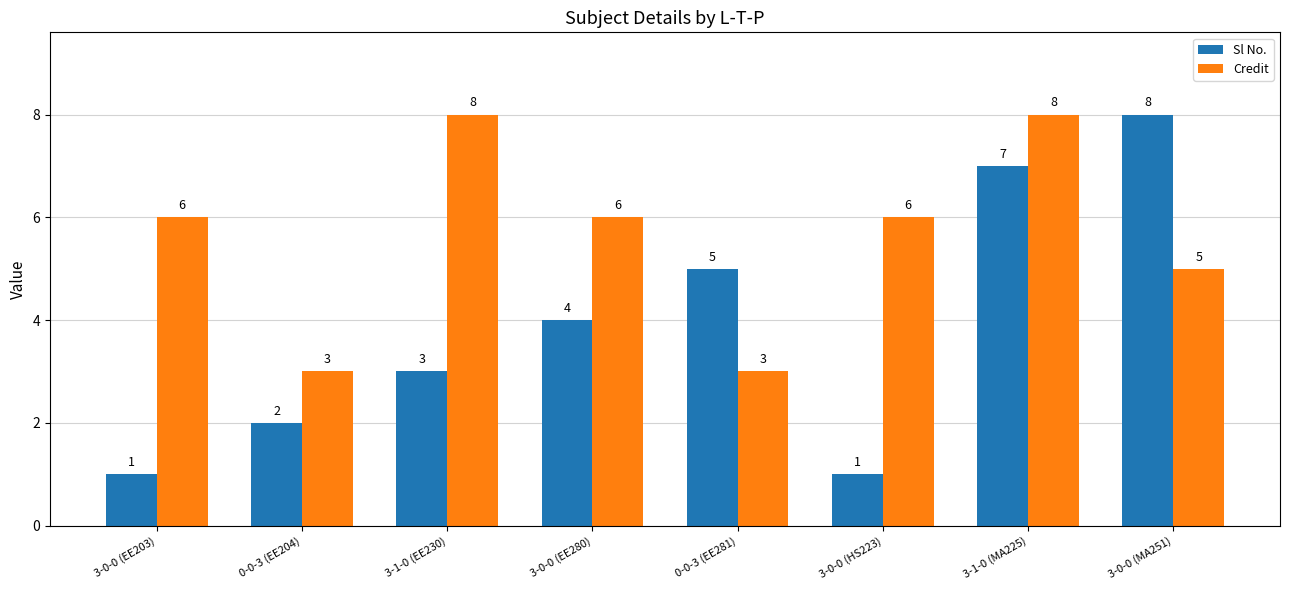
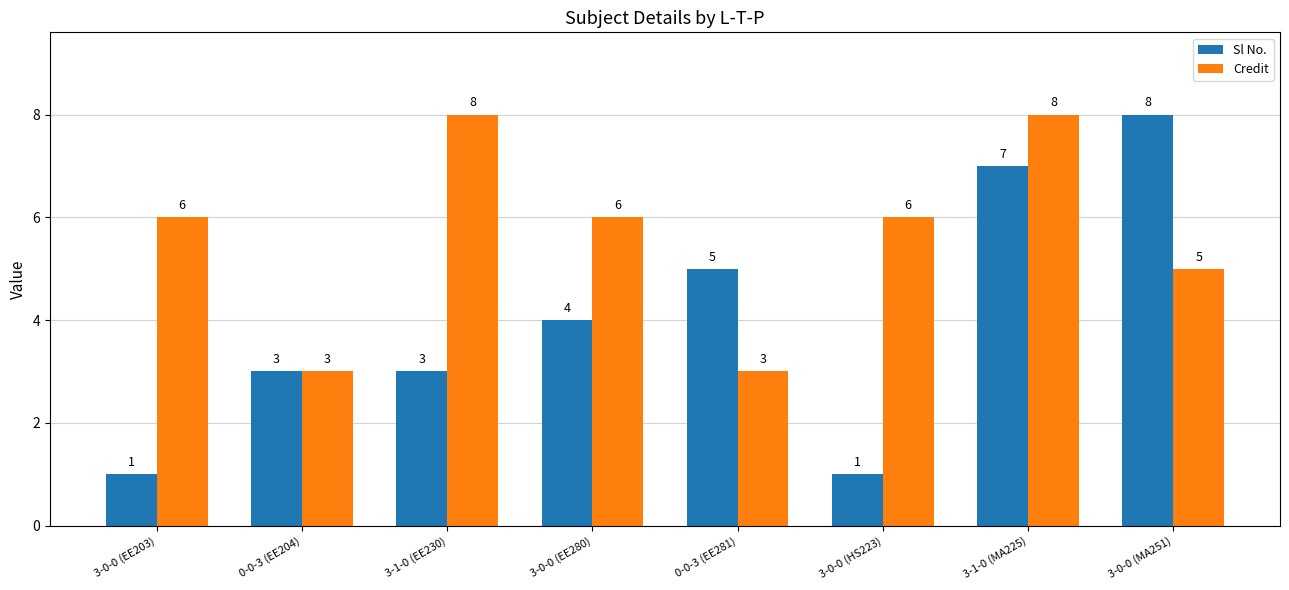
  {
    "Sl No.": {
      "3-0-0 (EE203)": 1,
-     "0-0-3 (EE204)": 2,
+     "0-0-3 (EE204)": 3,
      "3-1-0 (EE230)": 3,
      "3-0-0 (EE280)": 4,
      "0-0-3 (EE281)": 5,
      "3-0-0 (HS223)": 1,
      "3-1-0 (MA225)": 7,
      "3-0-0 (MA251)": 8
    },
    "Credit": {
      "3-0-0 (EE203)": 6,
      "0-0-3 (EE204)": 3,
      "3-1-0 (EE230)": 8,
      "3-0-0 (EE280)": 6,
      "0-0-3 (EE281)": 3,
      "3-0-0 (HS223)": 6,
      "3-1-0 (MA225)": 8,
      "3-0-0 (MA251)": 5
    }
  }
